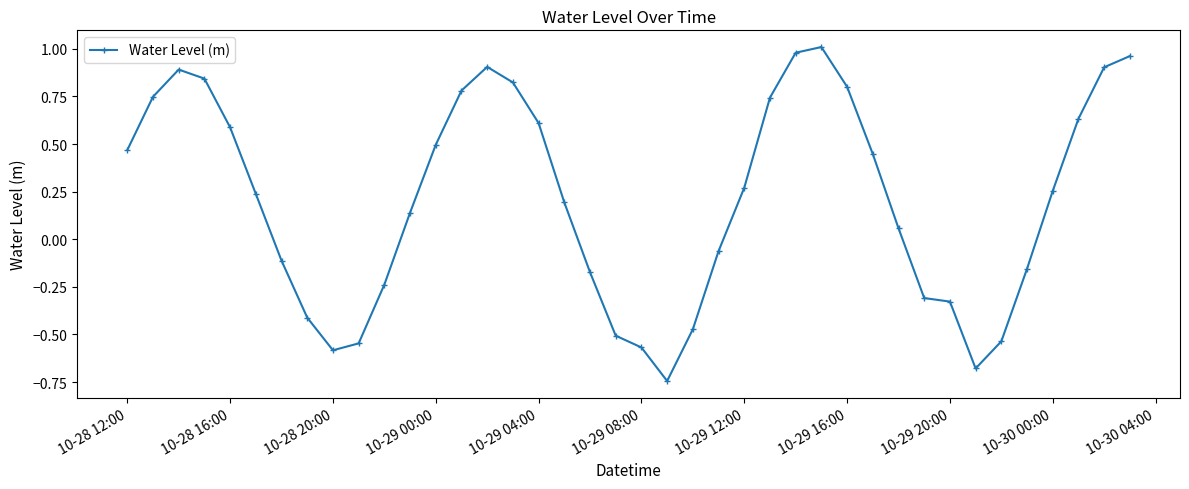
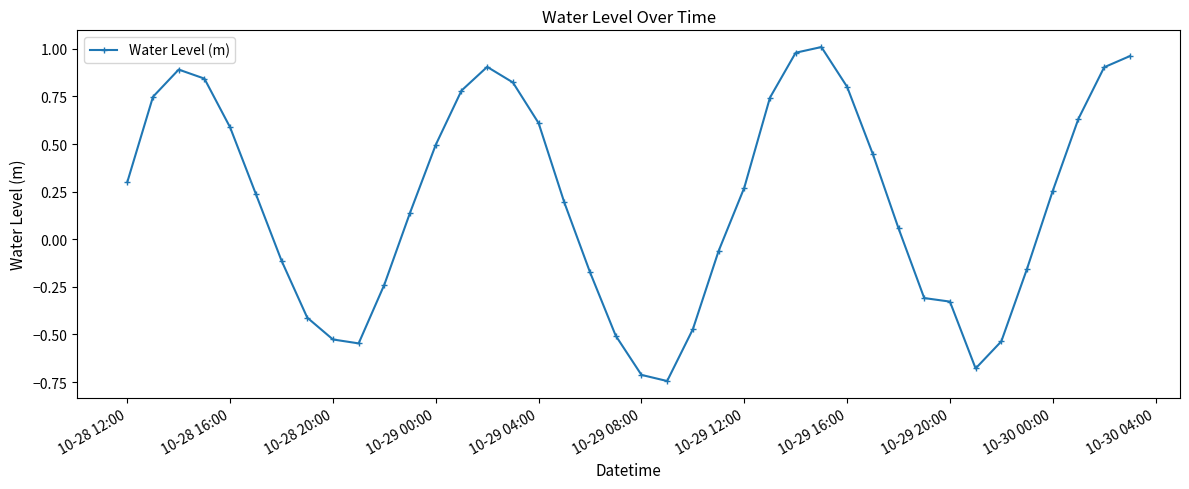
  {
-   "10-28 12:00": 0.47,
+   "10-28 12:00": 0.30,
    "10-28 16:00": 0.59,
-   "10-28 20:00": -0.58,
+   "10-28 20:00": -0.53,
    "10-29 00:00": 0.50,
    "10-29 04:00": 0.61,
-   "10-29 08:00": -0.57,
+   "10-29 08:00": -0.71,
    "10-29 12:00": 0.27,
    "10-29 16:00": 0.80,
    "10-29 20:00": -0.33,
    "10-30 00:00": 0.25
  }
